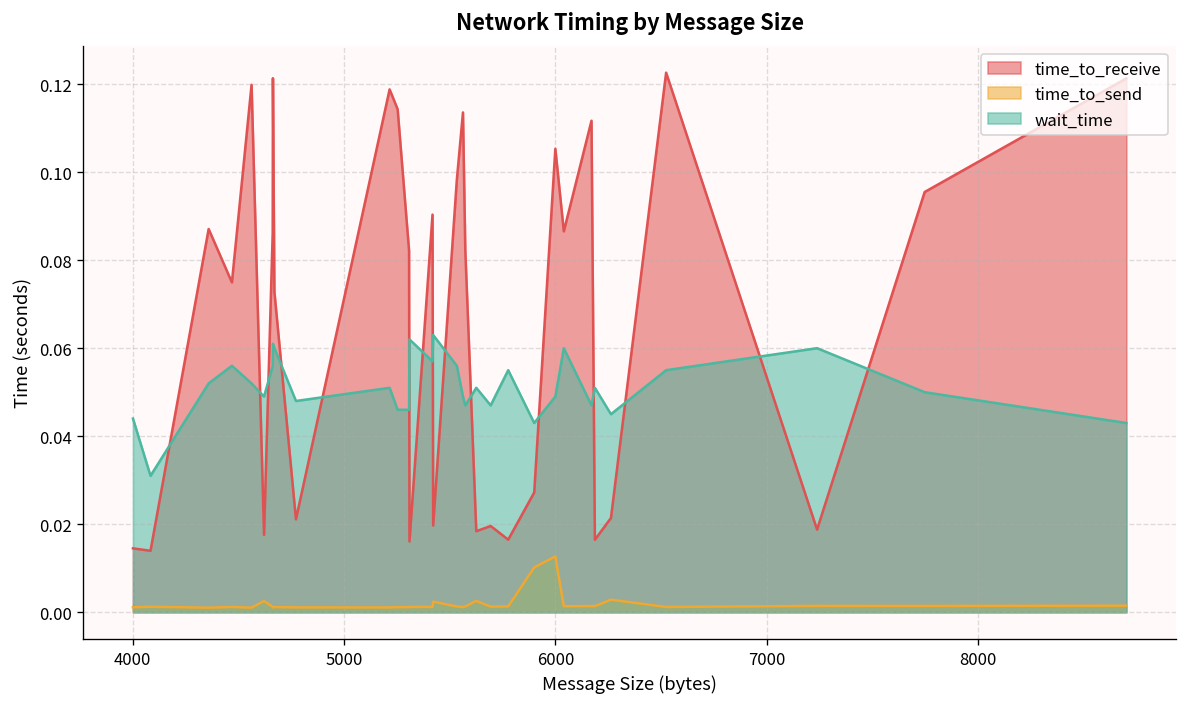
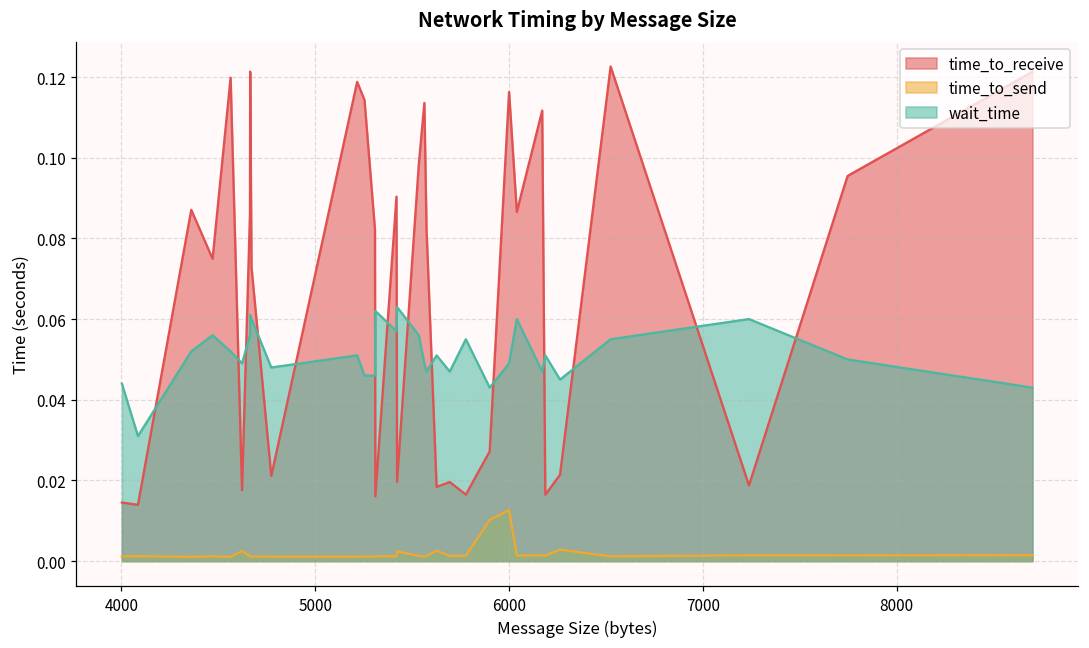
  {
    "time_to_receive": {
-     "6000": 0.105
+     "6000": 0.116
    },
    "time_to_send": {
      "6000": 0.013
    },
    "wait_time": {
      "6000": 0.049
    }
  }
